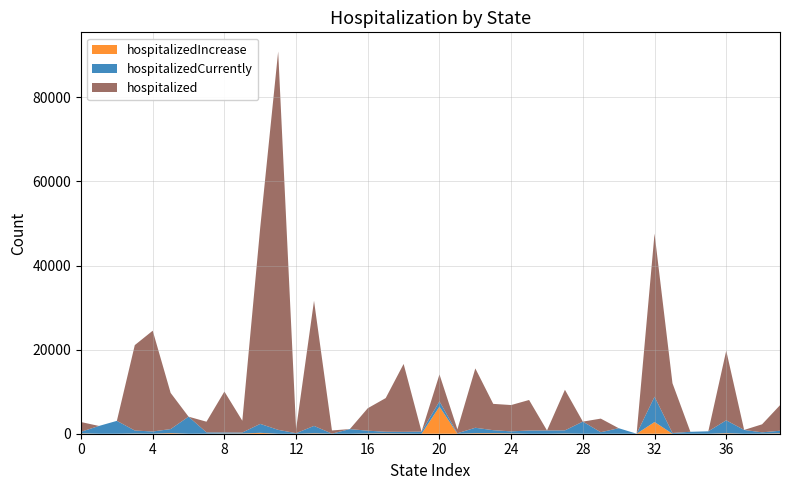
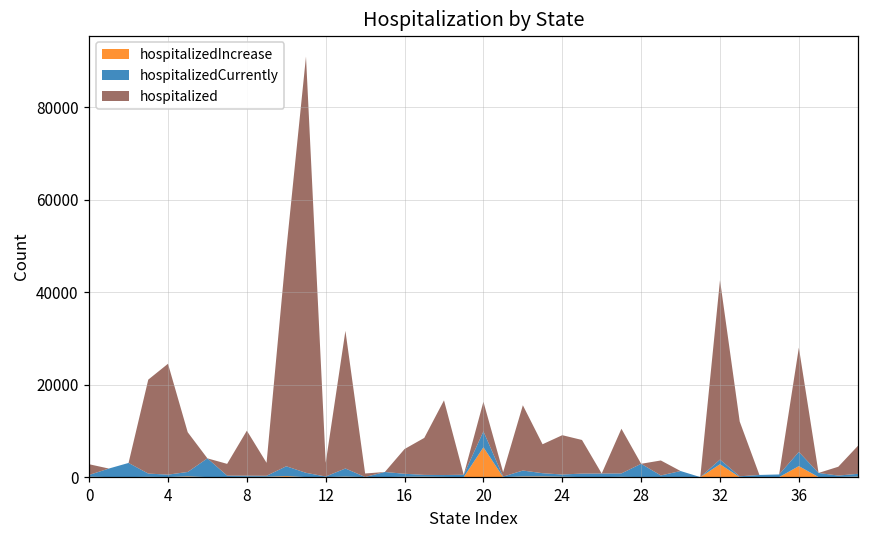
  {
    "hospitalizedIncrease": {
      "20": 6000,
      "28": 0,
      "32": 3000,
-     "36": 0
+     "36": 2000
    },
    "hospitalizedCurrently": {
      "16": 1000,
-     "20": 1000,
-     "32": 6000,
+     "20": 3000,
+     "32": 1000,
      "36": 3000
    },
    "hospitalized": {
      "0": 2000,
      "4": 24000,
      "8": 10000,
-     "12": 1000,
+     "12": 3000,
      "16": 5000,
      "20": 6000,
-     "24": 6000,
+     "24": 9000,
      "32": 39000,
-     "36": 17000
+     "36": 23000
    }
  }
